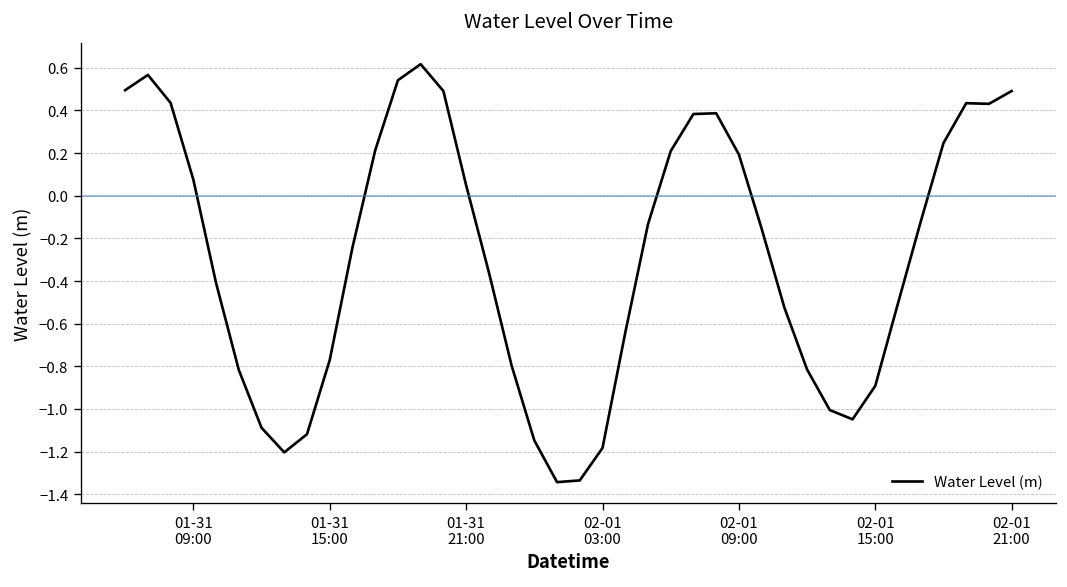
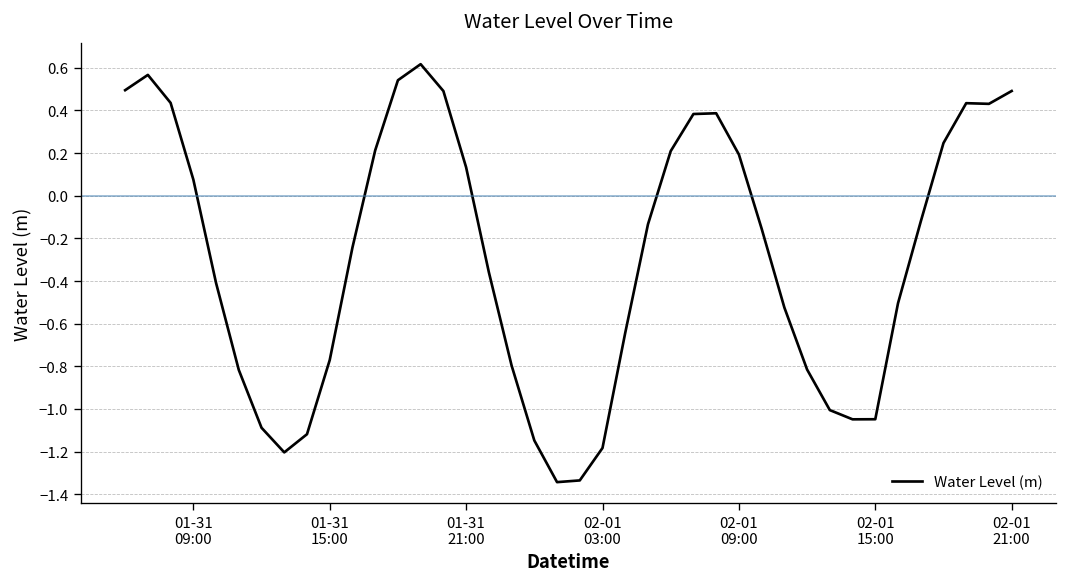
  {
    "01-31 09:00": 0.08,
    "01-31 15:00": -0.77,
-   "01-31 21:00": 0.05,
+   "01-31 21:00": 0.13,
    "02-01 03:00": -1.18,
    "02-01 09:00": 0.19,
-   "02-01 15:00": -0.89,
+   "02-01 15:00": -1.05,
    "02-01 21:00": 0.49
  }
